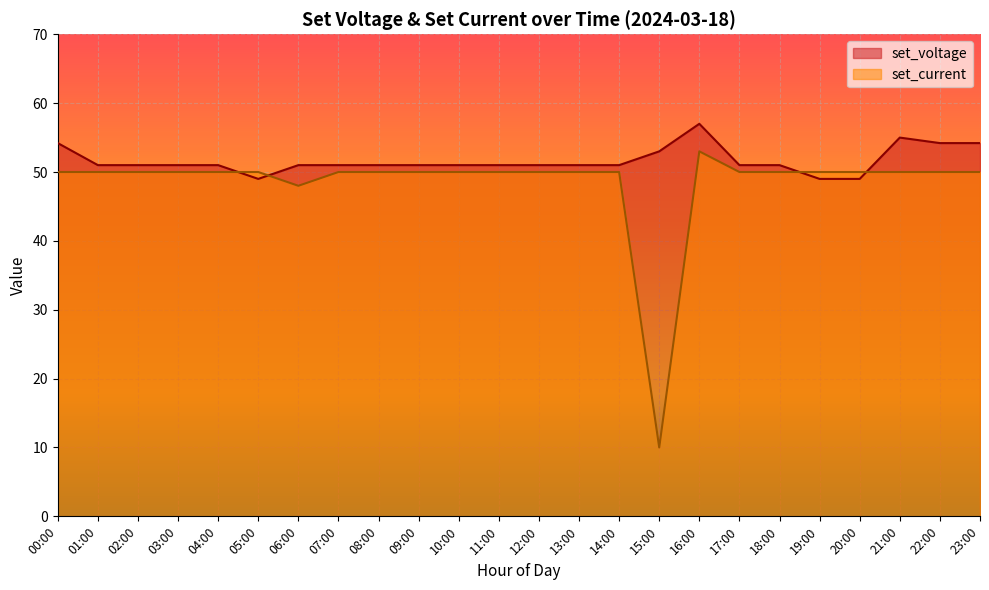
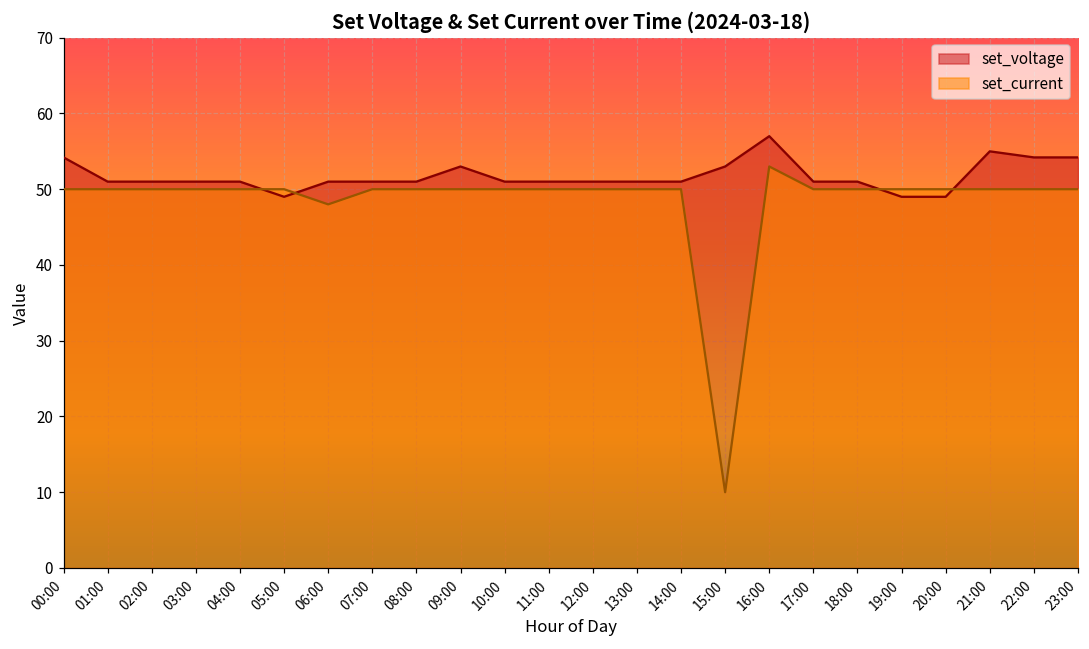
  {
    "set_voltage": {
      "00:00": 54,
      "01:00": 51,
      "02:00": 51,
      "03:00": 51,
      "04:00": 51,
      "05:00": 49,
      "06:00": 51,
      "07:00": 51,
      "08:00": 51,
-     "09:00": 51,
+     "09:00": 53,
      "10:00": 51,
      "11:00": 51,
      "12:00": 51,
      "13:00": 51,
      "14:00": 51,
      "15:00": 53,
      "16:00": 57,
      "17:00": 51,
      "18:00": 51,
      "19:00": 49,
      "20:00": 49,
      "21:00": 55,
      "22:00": 54,
      "23:00": 54
    },
    "set_current": {
      "00:00": 50,
      "01:00": 50,
      "02:00": 50,
      "03:00": 50,
      "04:00": 50,
      "05:00": 50,
      "06:00": 48,
      "07:00": 50,
      "08:00": 50,
      "09:00": 50,
      "10:00": 50,
      "11:00": 50,
      "12:00": 50,
      "13:00": 50,
      "14:00": 50,
      "15:00": 10,
      "16:00": 53,
      "17:00": 50,
      "18:00": 50,
      "19:00": 50,
      "20:00": 50,
      "21:00": 50,
      "22:00": 50,
      "23:00": 50
    }
  }
